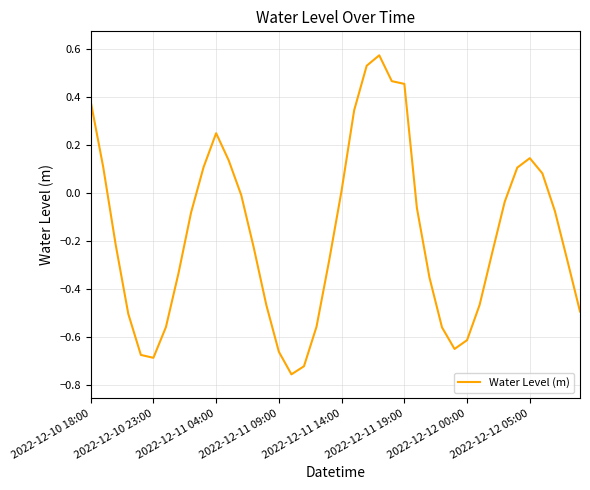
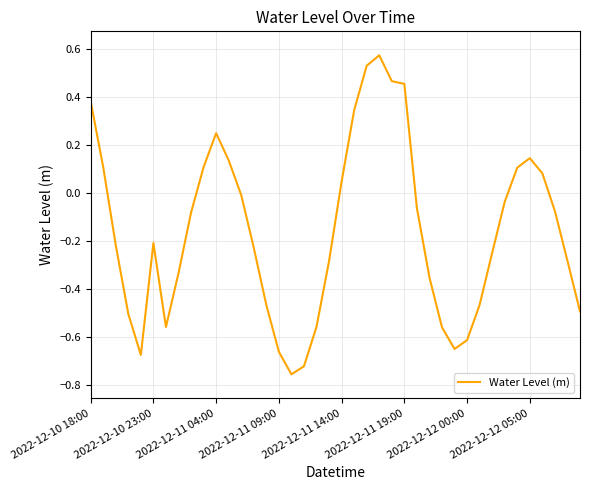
  {
    "2022-12-10 18:00": 0.38,
-   "2022-12-10 23:00": -0.69,
+   "2022-12-10 23:00": -0.21,
    "2022-12-11 04:00": 0.25,
    "2022-12-11 09:00": -0.66,
-   "2022-12-11 14:00": 0.01,
+   "2022-12-11 14:00": 0.05,
    "2022-12-11 19:00": 0.45,
    "2022-12-12 00:00": -0.61,
    "2022-12-12 05:00": 0.14
  }
